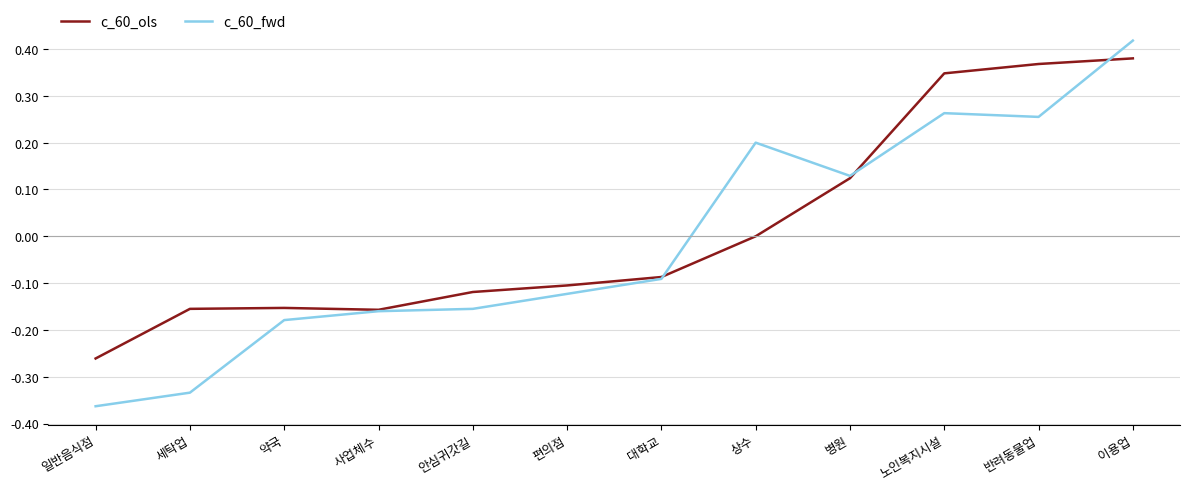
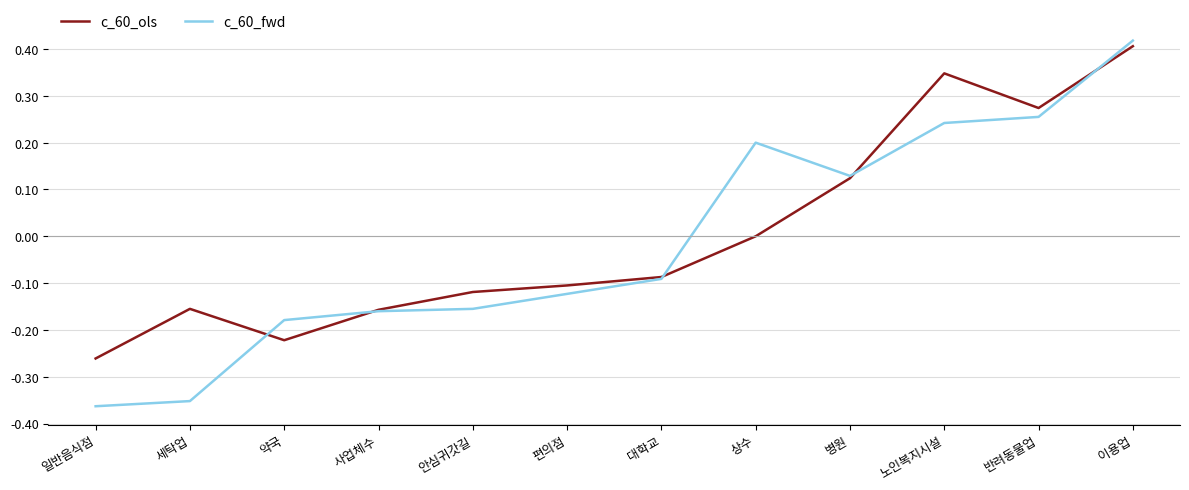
  {
    "c_60_ols": {
      "일반음식점": -0.26,
      "세탁업": -0.16,
-     "약국": -0.15,
+     "약국": -0.22,
      "안심귀갓길": -0.12,
      "편의점": -0.11,
      "상수": 0.00,
      "노인복지시설": 0.35,
-     "반려동물업": 0.37,
-     "이용업": 0.38
+     "반려동물업": 0.27,
+     "이용업": 0.41
    },
    "c_60_fwd": {
      "일반음식점": -0.36,
-     "세탁업": -0.33,
+     "세탁업": -0.35,
      "약국": -0.18,
      "안심귀갓길": -0.16,
      "편의점": -0.12,
      "상수": 0.20,
-     "노인복지시설": 0.26,
+     "노인복지시설": 0.24,
      "반려동물업": 0.26,
      "이용업": 0.42
    }
  }
